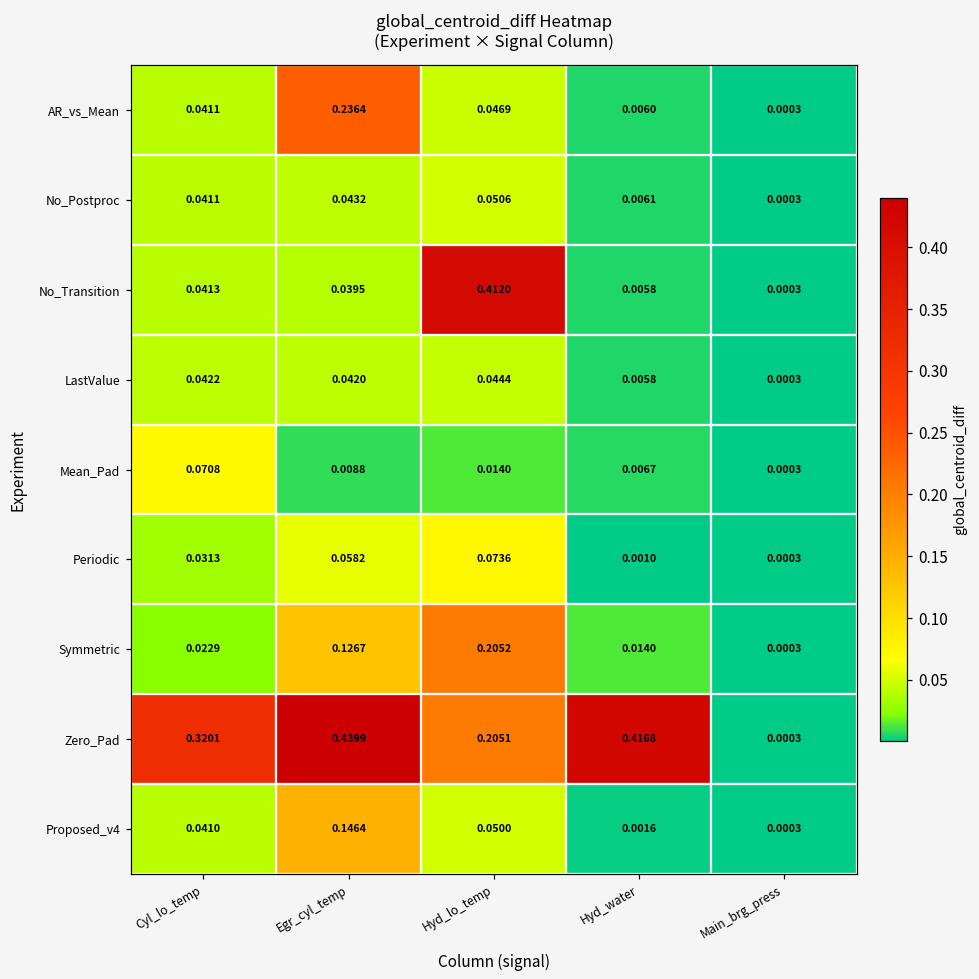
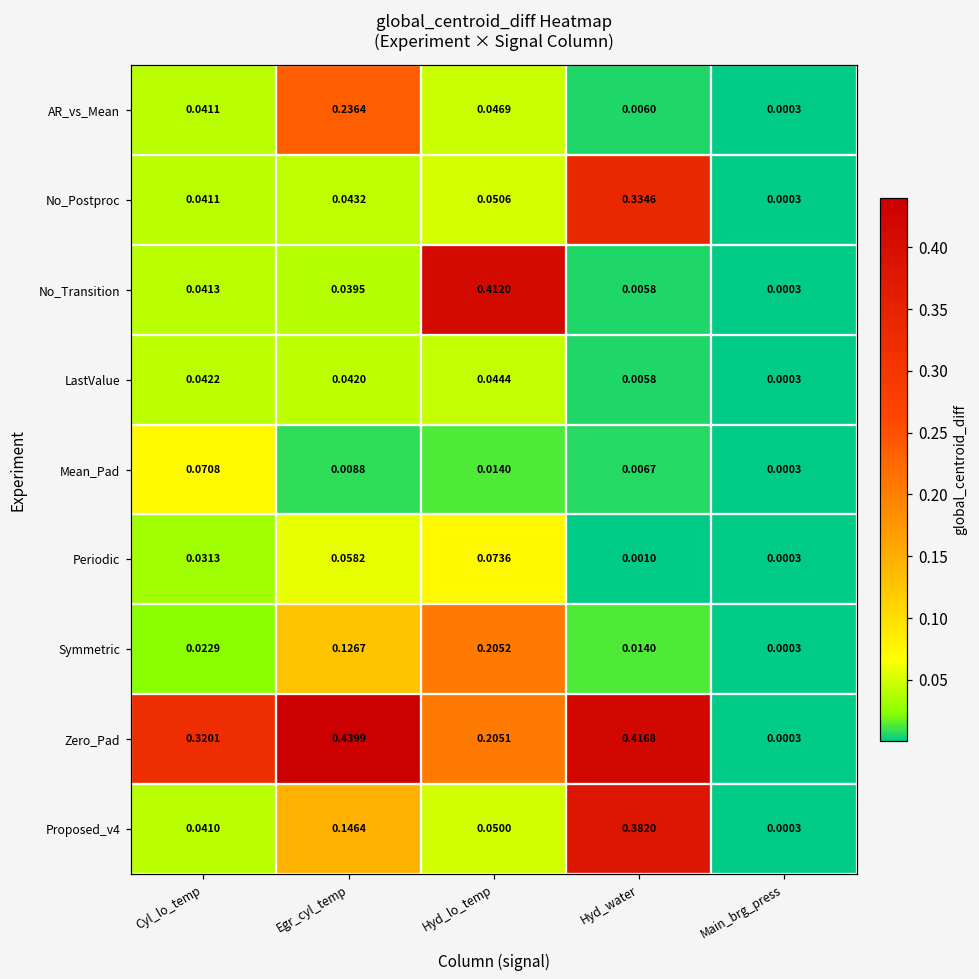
  {
    "AR_vs_Mean": {
      "Cyl_lo_temp": 0.0411,
      "Egr_cyl_temp": 0.2364,
      "Hyd_lo_temp": 0.0469,
      "Hyd_water": 0.0060,
      "Main_brg_press": 0.0003
    },
    "No_Postproc": {
      "Cyl_lo_temp": 0.0411,
      "Egr_cyl_temp": 0.0432,
      "Hyd_lo_temp": 0.0506,
-     "Hyd_water": 0.0061,
+     "Hyd_water": 0.3346,
      "Main_brg_press": 0.0003
    },
    "No_Transition": {
      "Cyl_lo_temp": 0.0413,
      "Egr_cyl_temp": 0.0395,
      "Hyd_lo_temp": 0.4120,
      "Hyd_water": 0.0058,
      "Main_brg_press": 0.0003
    },
    "LastValue": {
      "Cyl_lo_temp": 0.0422,
      "Egr_cyl_temp": 0.0420,
      "Hyd_lo_temp": 0.0444,
      "Hyd_water": 0.0058,
      "Main_brg_press": 0.0003
    },
    "Mean_Pad": {
      "Cyl_lo_temp": 0.0708,
      "Egr_cyl_temp": 0.0088,
      "Hyd_lo_temp": 0.0140,
      "Hyd_water": 0.0067,
      "Main_brg_press": 0.0003
    },
    "Periodic": {
      "Cyl_lo_temp": 0.0313,
      "Egr_cyl_temp": 0.0582,
      "Hyd_lo_temp": 0.0736,
      "Hyd_water": 0.0010,
      "Main_brg_press": 0.0003
    },
    "Symmetric": {
      "Cyl_lo_temp": 0.0229,
      "Egr_cyl_temp": 0.1267,
      "Hyd_lo_temp": 0.2052,
      "Hyd_water": 0.0140,
      "Main_brg_press": 0.0003
    },
    "Zero_Pad": {
      "Cyl_lo_temp": 0.3201,
      "Egr_cyl_temp": 0.4399,
      "Hyd_lo_temp": 0.2051,
      "Hyd_water": 0.4168,
      "Main_brg_press": 0.0003
    },
    "Proposed_v4": {
      "Cyl_lo_temp": 0.0410,
      "Egr_cyl_temp": 0.1464,
      "Hyd_lo_temp": 0.0500,
-     "Hyd_water": 0.0016,
+     "Hyd_water": 0.3820,
      "Main_brg_press": 0.0003
    }
  }
